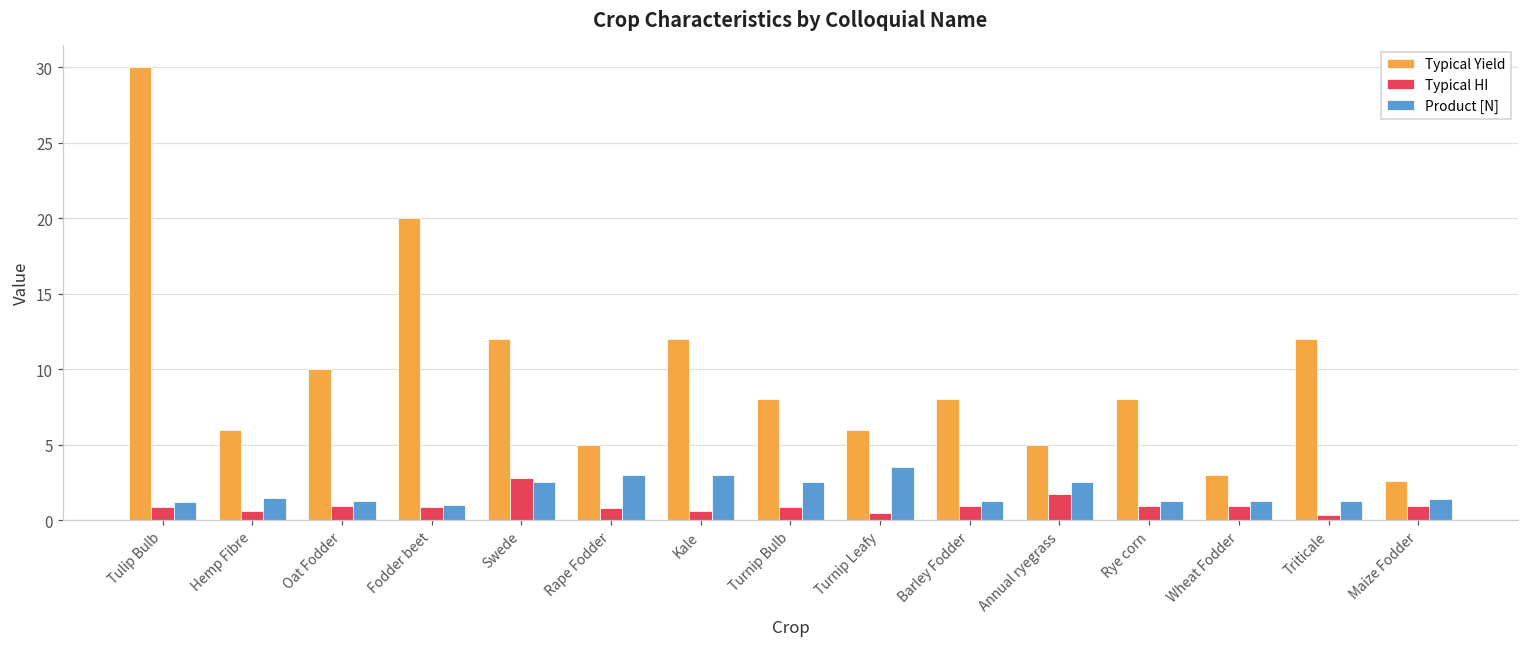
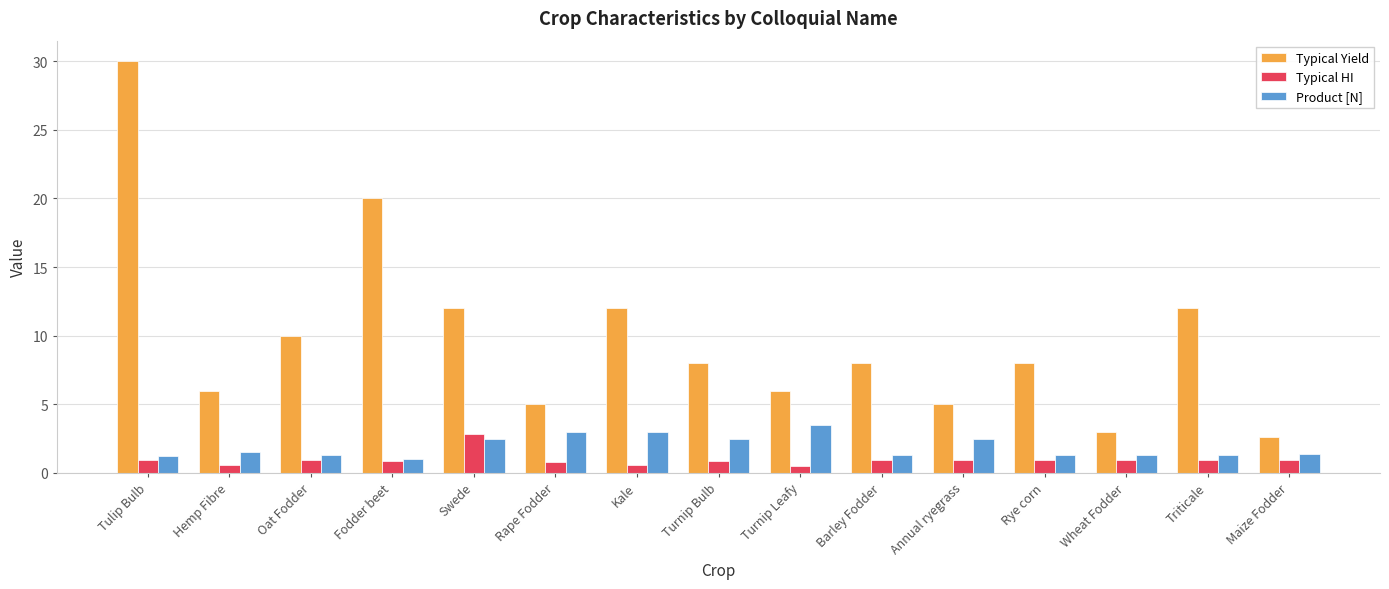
  {
    "Typical Yield": {
      "Tulip Bulb": 30.0,
      "Hemp Fibre": 6.0,
      "Oat Fodder": 10.0,
      "Fodder beet": 20.0,
      "Swede": 12.0,
      "Rape Fodder": 5.0,
      "Kale": 12.0,
      "Turnip Bulb": 8.0,
      "Turnip Leafy": 6.0,
      "Barley Fodder": 8.0,
      "Annual ryegrass": 5.0,
      "Rye corn": 8.0,
      "Wheat Fodder": 3.0,
      "Triticale": 12.0,
      "Maize Fodder": 2.6
    },
    "Typical HI": {
      "Tulip Bulb": 0.9,
      "Hemp Fibre": 0.6,
      "Oat Fodder": 1.0,
      "Fodder beet": 0.9,
      "Swede": 2.8,
      "Rape Fodder": 0.8,
      "Kale": 0.6,
      "Turnip Bulb": 0.9,
      "Turnip Leafy": 0.5,
      "Barley Fodder": 1.0,
-     "Annual ryegrass": 1.7,
+     "Annual ryegrass": 1.0,
      "Rye corn": 1.0,
      "Wheat Fodder": 1.0,
-     "Triticale": 0.4,
+     "Triticale": 1.0,
      "Maize Fodder": 1.0
    },
    "Product [N]": {
      "Tulip Bulb": 1.2,
      "Hemp Fibre": 1.5,
      "Oat Fodder": 1.3,
      "Fodder beet": 1.0,
      "Swede": 2.5,
      "Rape Fodder": 3.0,
      "Kale": 3.0,
      "Turnip Bulb": 2.5,
      "Turnip Leafy": 3.5,
      "Barley Fodder": 1.3,
      "Annual ryegrass": 2.5,
      "Rye corn": 1.3,
      "Wheat Fodder": 1.3,
      "Triticale": 1.3,
      "Maize Fodder": 1.4
    }
  }
